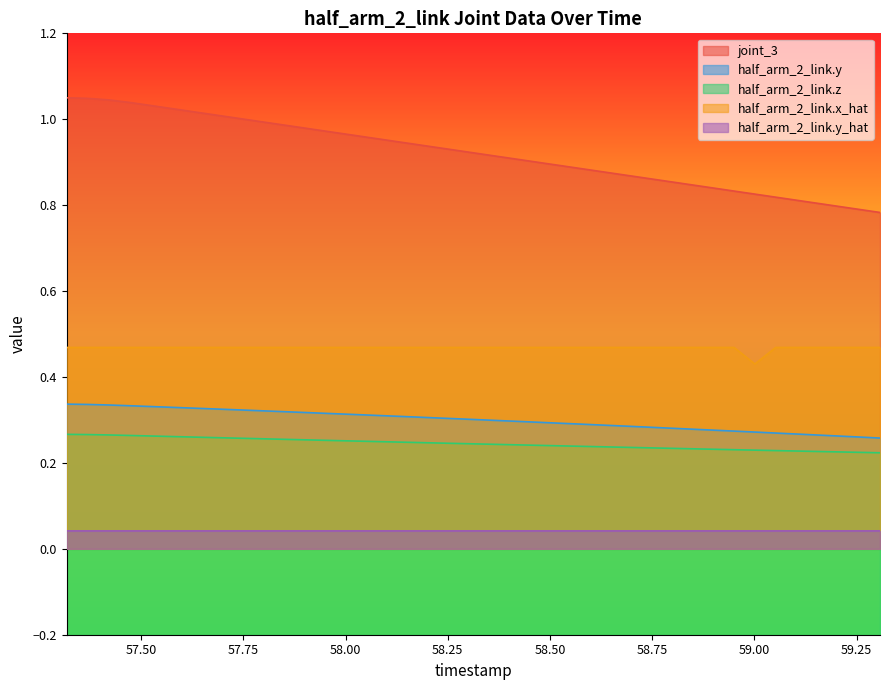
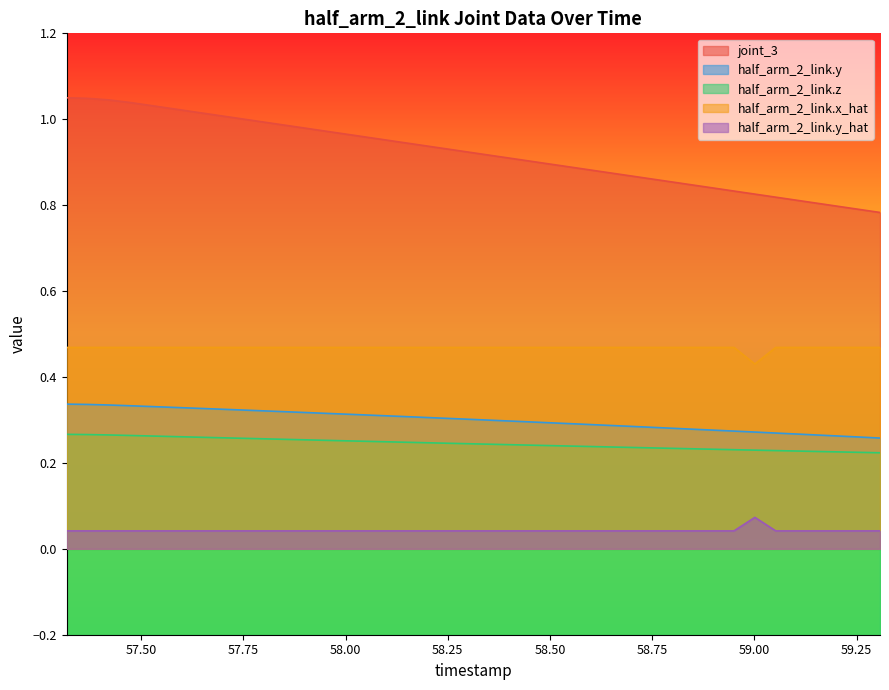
  {
    "joint_3": {
      "59.00": 0.83
    },
    "half_arm_2_link.y": {
      "59.00": 0.27
    },
    "half_arm_2_link.x_hat": {
      "59.00": 0.43
    },
    "half_arm_2_link.y_hat": {
-     "59.00": 0.04
+     "59.00": 0.07
    }
  }
